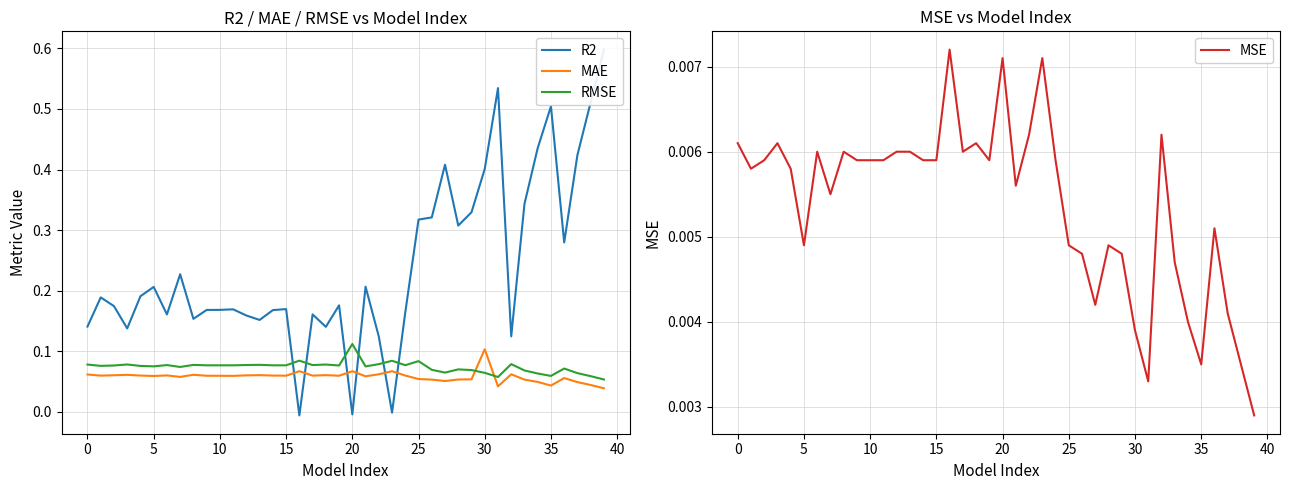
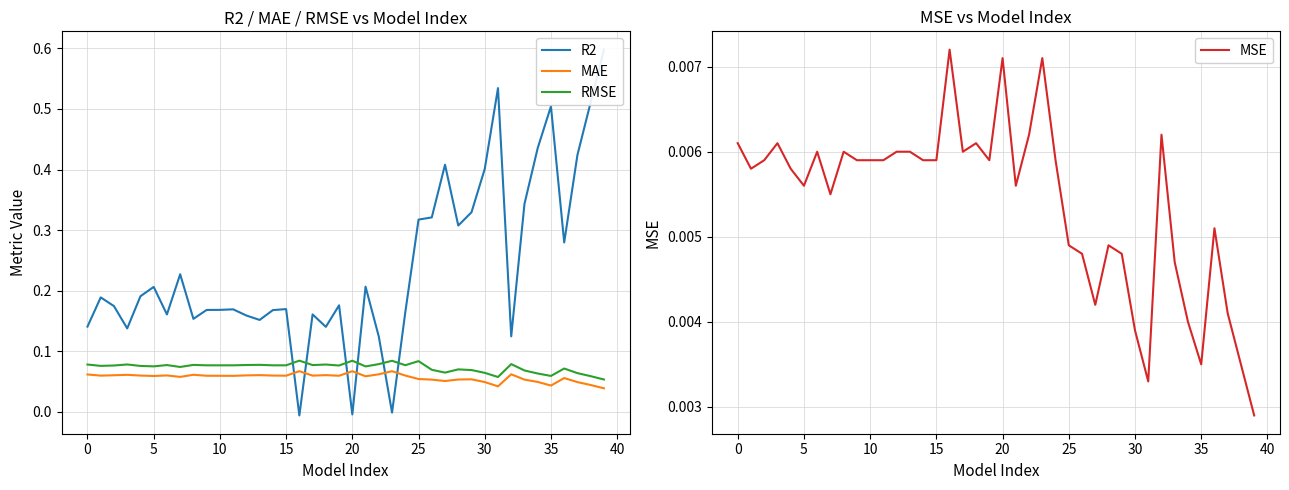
  {
    "R2 / MAE / RMSE vs Model Index": {
      "R2": {
        "0": 0.14,
        "5": 0.21,
        "10": 0.17,
        "15": 0.17,
        "20": 0.00,
        "25": 0.32,
        "30": 0.40,
        "35": 0.50
      },
      "MAE": {
        "0": 0.06,
        "5": 0.06,
        "10": 0.06,
        "15": 0.06,
        "20": 0.07,
        "25": 0.05,
-       "30": 0.10,
+       "30": 0.05,
        "35": 0.04
      },
      "RMSE": {
        "0": 0.08,
        "5": 0.08,
        "10": 0.08,
        "15": 0.08,
-       "20": 0.11,
+       "20": 0.08,
        "25": 0.08,
        "30": 0.06,
        "35": 0.06
      }
    },
    "MSE vs Model Index": {
      "0": 0.0061,
-     "5": 0.0049,
+     "5": 0.0056,
      "10": 0.0059,
      "15": 0.0059,
      "20": 0.0071,
      "25": 0.0049,
      "30": 0.0039,
      "35": 0.0035
    }
  }
